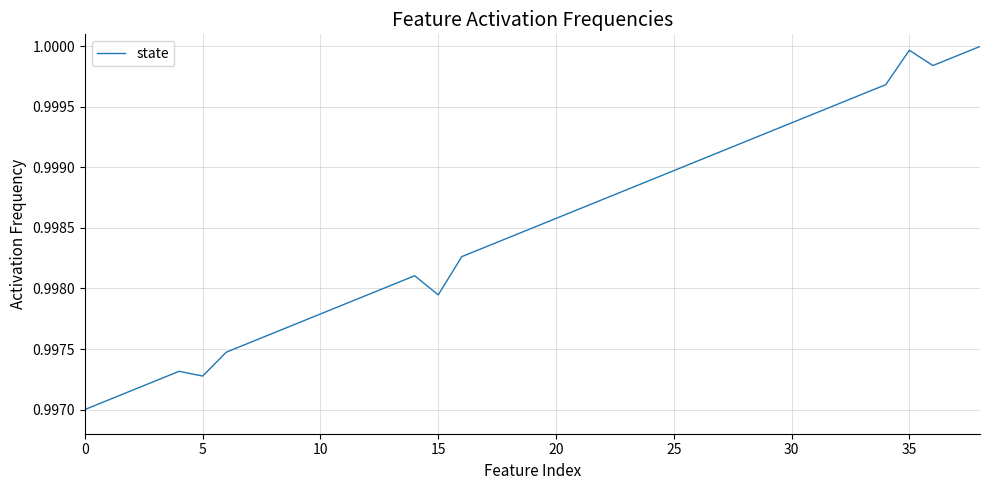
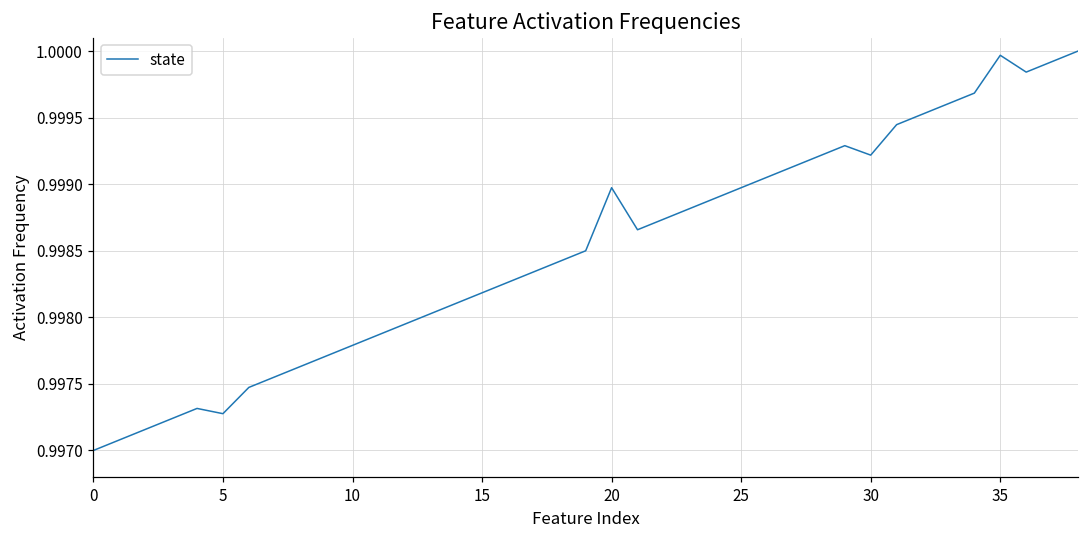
  {
    "0": 0.99700,
    "5": 0.99728,
    "10": 0.99779,
-   "15": 0.99795,
-   "20": 0.99858,
+   "15": 0.99818,
+   "20": 0.99897,
    "25": 0.99897,
-   "30": 0.99937,
+   "30": 0.99922,
    "35": 0.99997
  }
